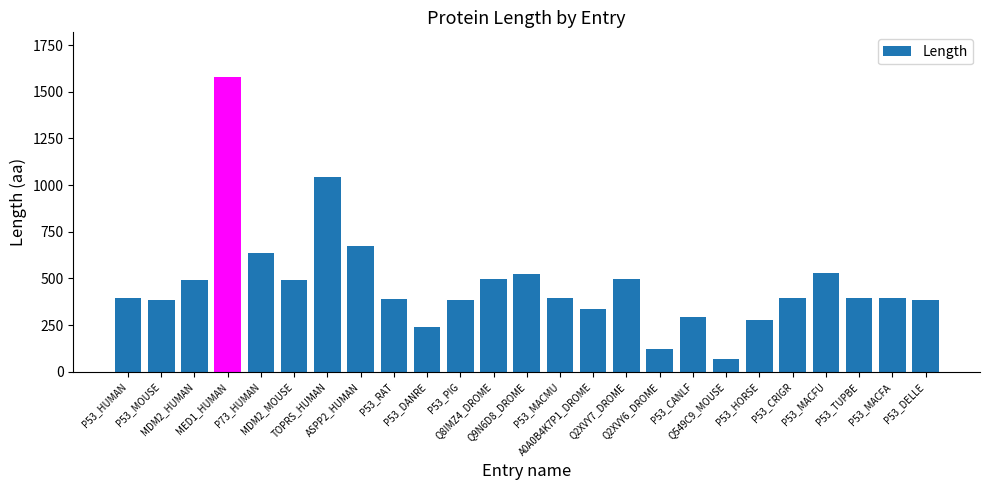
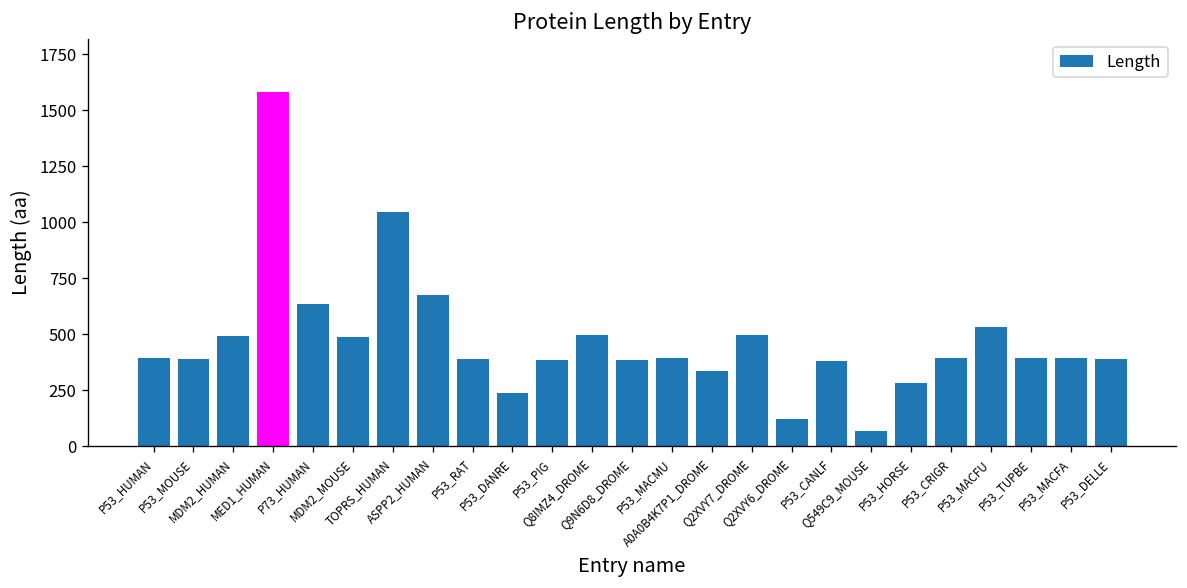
  {
    "P53_HUMAN": 390,
    "P53_MOUSE": 390,
    "MDM2_HUMAN": 490,
    "MED1_HUMAN": 1580,
    "P73_HUMAN": 640,
    "MDM2_MOUSE": 490,
    "TOPRS_HUMAN": 1050,
    "ASPP2_HUMAN": 680,
    "P53_RAT": 390,
    "P53_DANRE": 240,
    "P53_PIG": 390,
    "Q8IMZ4_DROME": 500,
-   "Q9N6D8_DROME": 530,
+   "Q9N6D8_DROME": 390,
    "P53_MACMU": 390,
    "A0A0B4K7P1_DROME": 330,
    "Q2XVY7_DROME": 500,
    "Q2XVY6_DROME": 120,
-   "P53_CANLF": 290,
+   "P53_CANLF": 380,
    "Q549C9_MOUSE": 70,
    "P53_HORSE": 280,
    "P53_CRIGR": 390,
    "P53_MACFU": 530,
    "P53_TUPBE": 390,
    "P53_MACFA": 390,
    "P53_DELLE": 390
  }
